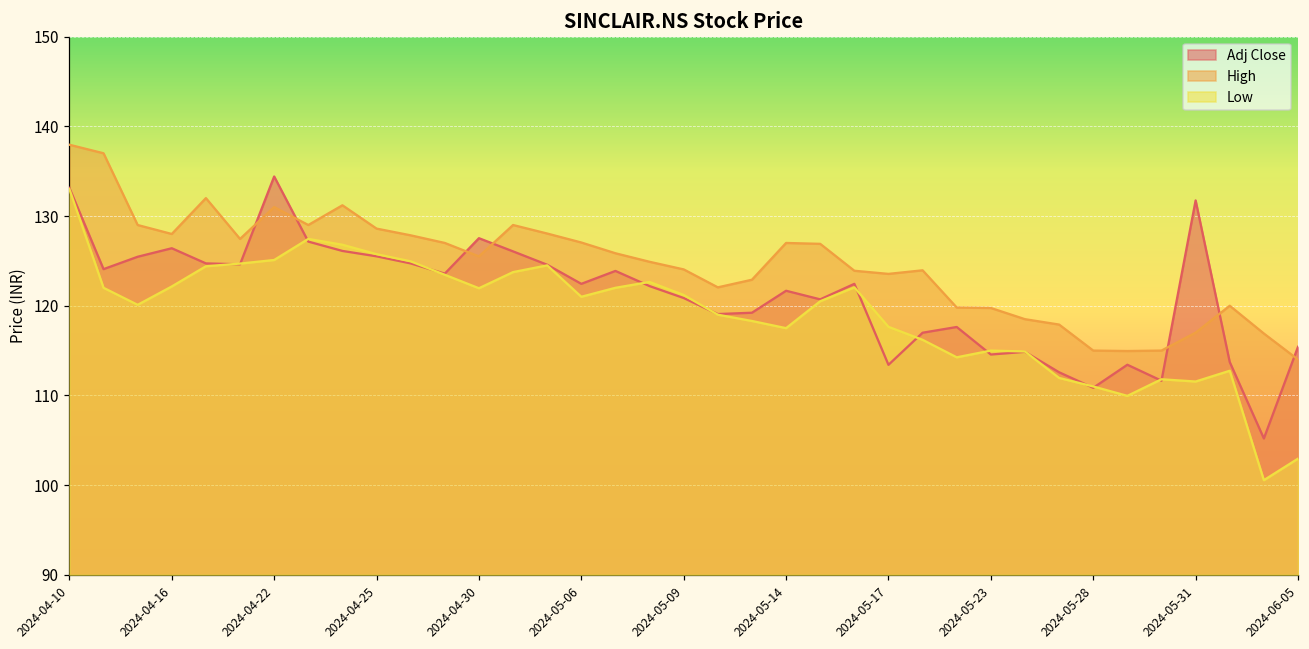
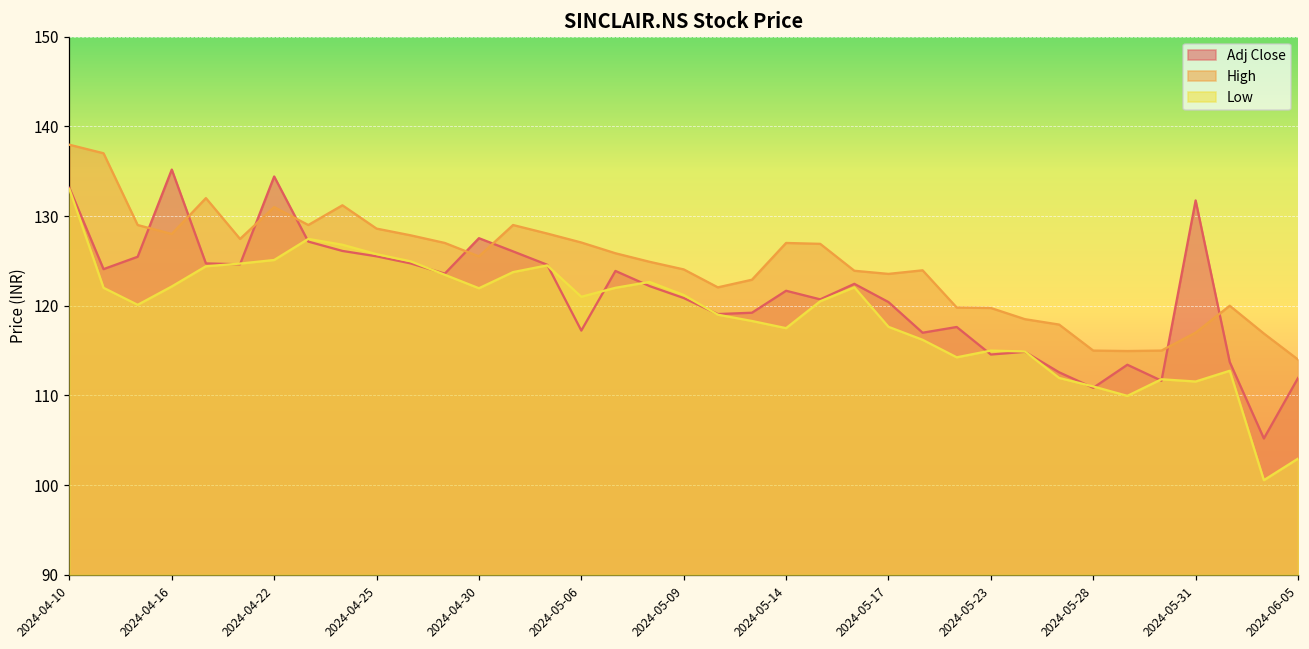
  {
    "Adj Close": {
-     "2024-04-16": 126,
+     "2024-04-16": 135,
      "2024-04-22": 134,
      "2024-04-30": 128,
-     "2024-05-06": 122,
+     "2024-05-06": 117,
      "2024-05-09": 121,
      "2024-05-14": 122,
-     "2024-05-17": 113,
+     "2024-05-17": 120,
      "2024-05-23": 115,
      "2024-05-31": 132,
-     "2024-06-05": 115
+     "2024-06-05": 112
    }
  }
